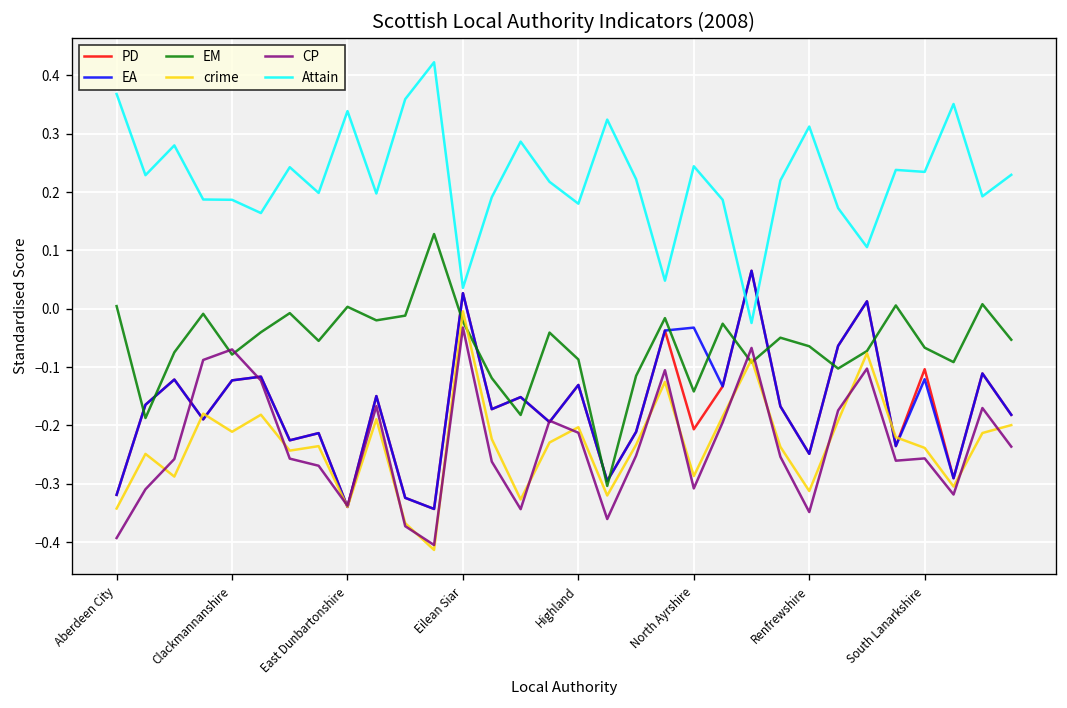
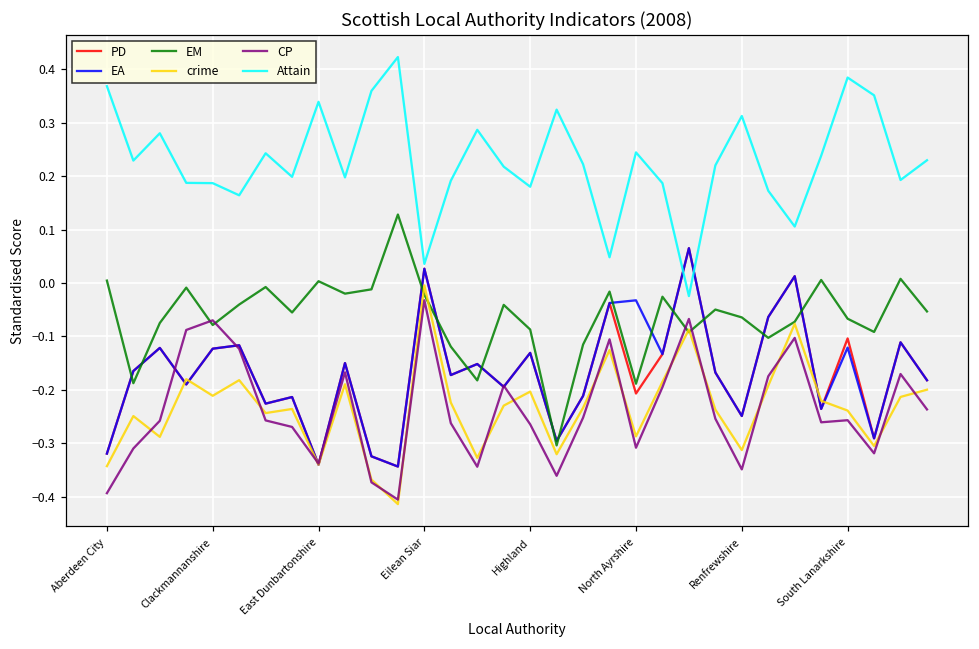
  {
    "PD": {
      "North Ayrshire": -0.21,
      "South Lanarkshire": -0.10
    },
    "EA": {
      "North Ayrshire": -0.03,
      "South Lanarkshire": -0.12
    },
    "EM": {
      "Aberdeen City": 0.00,
      "Clackmannanshire": -0.08,
      "East Dunbartonshire": 0.00,
      "Eilean Siar": -0.02,
      "Highland": -0.09,
-     "North Ayrshire": -0.14,
+     "North Ayrshire": -0.19,
      "Renfrewshire": -0.06,
      "South Lanarkshire": -0.07
    },
    "crime": {
      "Aberdeen City": -0.34,
      "Clackmannanshire": -0.21,
      "Eilean Siar": 0.00,
      "Highland": -0.20,
      "North Ayrshire": -0.29,
      "Renfrewshire": -0.31,
      "South Lanarkshire": -0.24
    },
    "CP": {
      "Aberdeen City": -0.39,
      "Clackmannanshire": -0.07,
      "Eilean Siar": -0.03,
-     "Highland": -0.21,
+     "Highland": -0.26,
      "North Ayrshire": -0.31,
      "Renfrewshire": -0.35,
      "South Lanarkshire": -0.26
    },
    "Attain": {
      "Aberdeen City": 0.37,
      "Clackmannanshire": 0.19,
      "East Dunbartonshire": 0.34,
      "Eilean Siar": 0.04,
      "Highland": 0.18,
      "North Ayrshire": 0.24,
      "Renfrewshire": 0.31,
-     "South Lanarkshire": 0.23
+     "South Lanarkshire": 0.38
    }
  }
